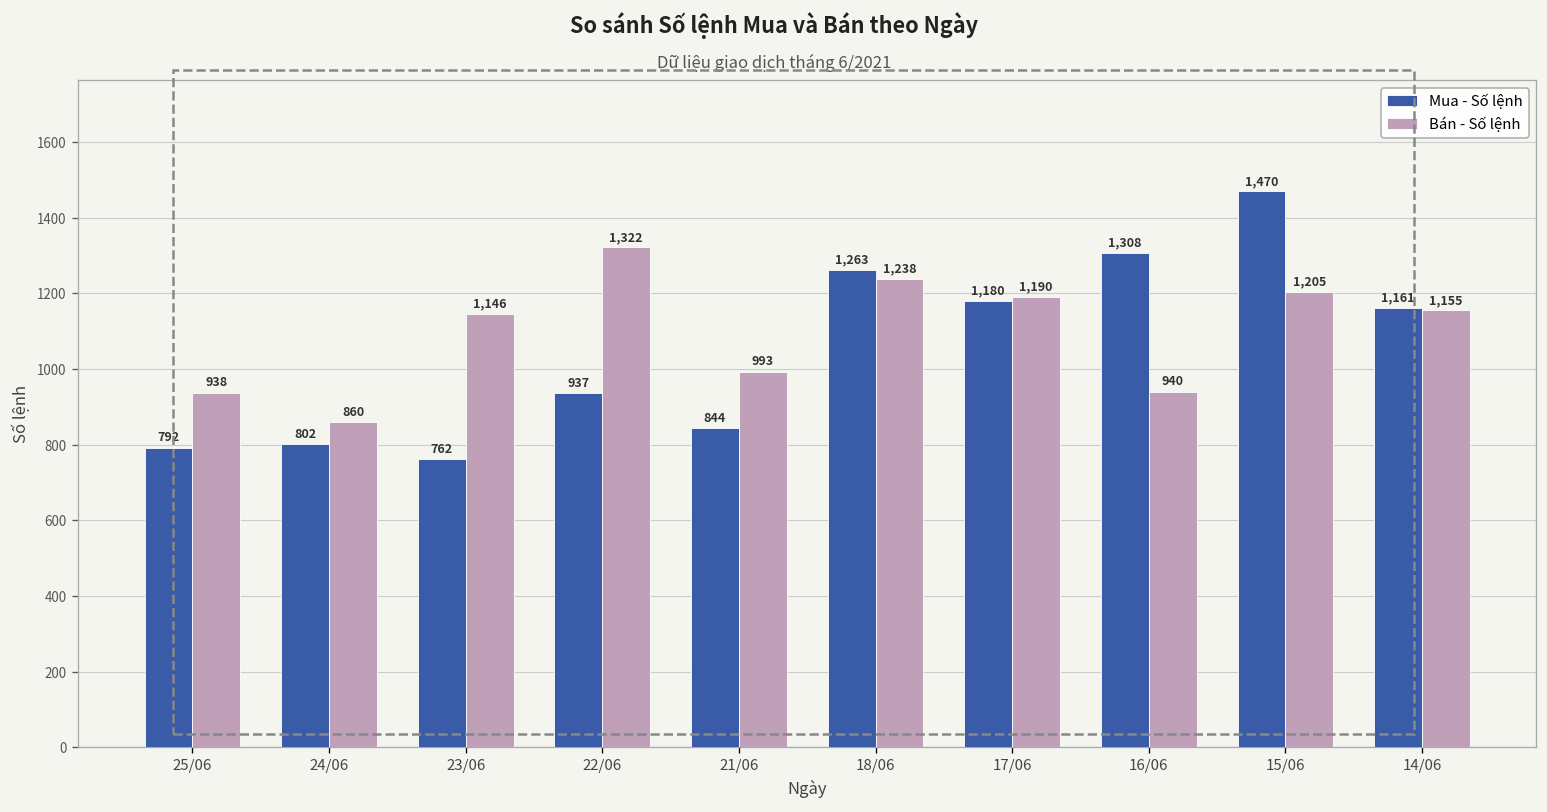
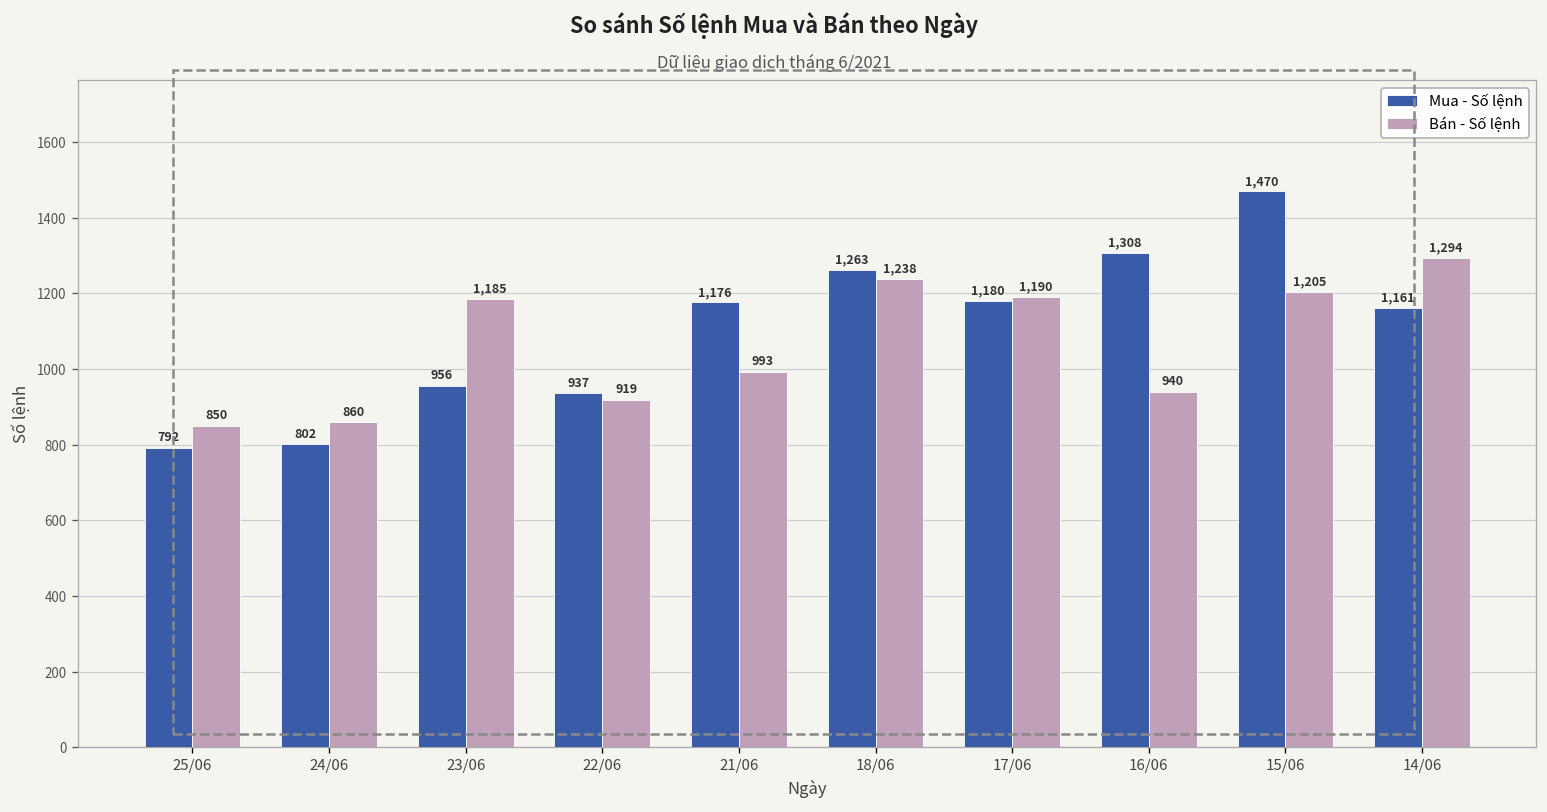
  {
    "Mua - Số lệnh": {
      "25/06": "792",
      "24/06": "802",
-     "23/06": "762",
+     "23/06": "956",
      "22/06": "937",
-     "21/06": "844",
+     "21/06": "1,176",
      "18/06": "1,263",
      "17/06": "1,180",
      "16/06": "1,308",
      "15/06": "1,470",
      "14/06": "1,161"
    },
    "Bán - Số lệnh": {
-     "25/06": "938",
+     "25/06": "850",
      "24/06": "860",
-     "23/06": "1,146",
-     "22/06": "1,322",
+     "23/06": "1,185",
+     "22/06": "919",
      "21/06": "993",
      "18/06": "1,238",
      "17/06": "1,190",
      "16/06": "940",
      "15/06": "1,205",
-     "14/06": "1,155"
+     "14/06": "1,294"
    }
  }
